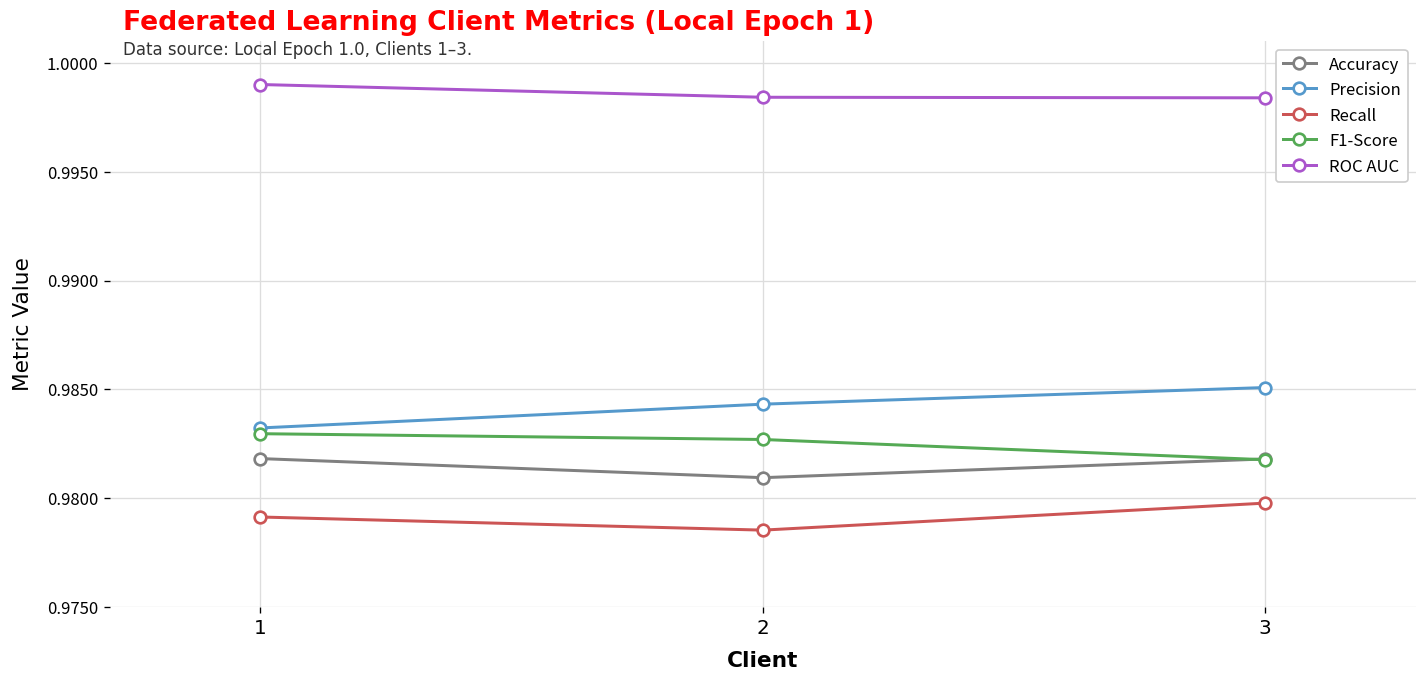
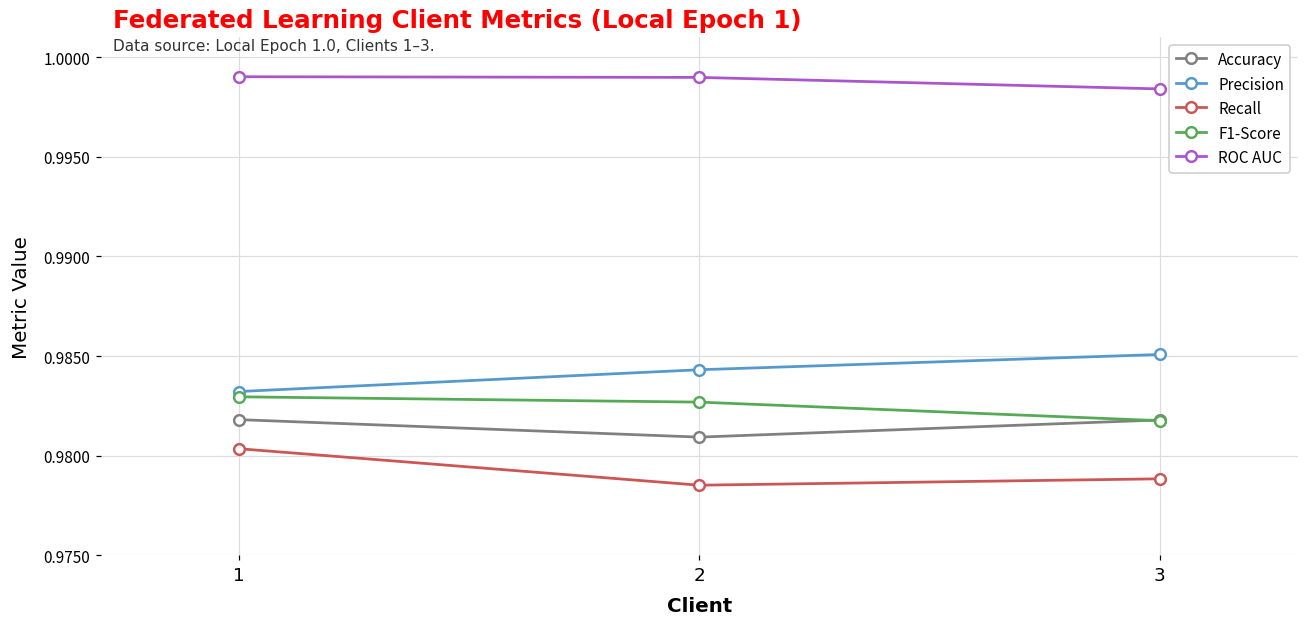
  {
    "Accuracy": {
      "1": 0.9818,
      "2": 0.9809
    },
    "Precision": {
      "1": 0.9832,
      "2": 0.9843,
      "3": 0.9851
    },
    "Recall": {
-     "1": 0.9791,
+     "1": 0.9804,
      "2": 0.9785,
-     "3": 0.9798
+     "3": 0.9788
    },
    "F1-Score": {
      "1": 0.9830,
      "2": 0.9827
    },
    "ROC AUC": {
      "1": 0.9990,
-     "2": 0.9984,
+     "2": 0.9990,
      "3": 0.9984
    }
  }
